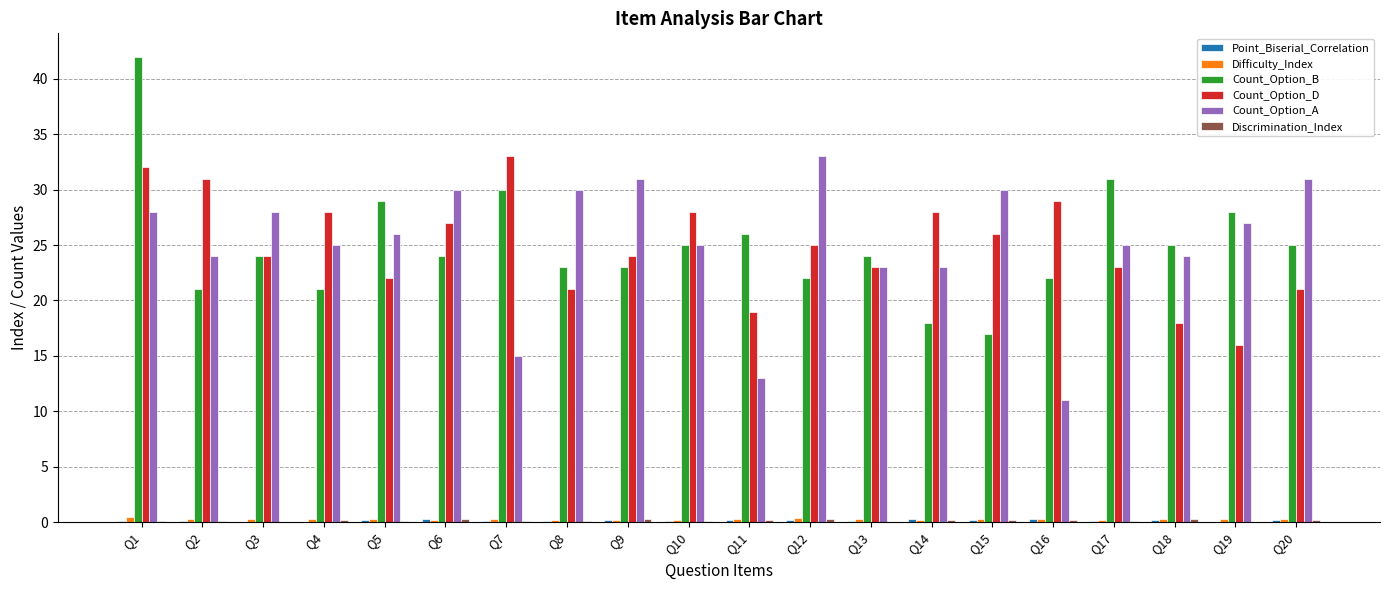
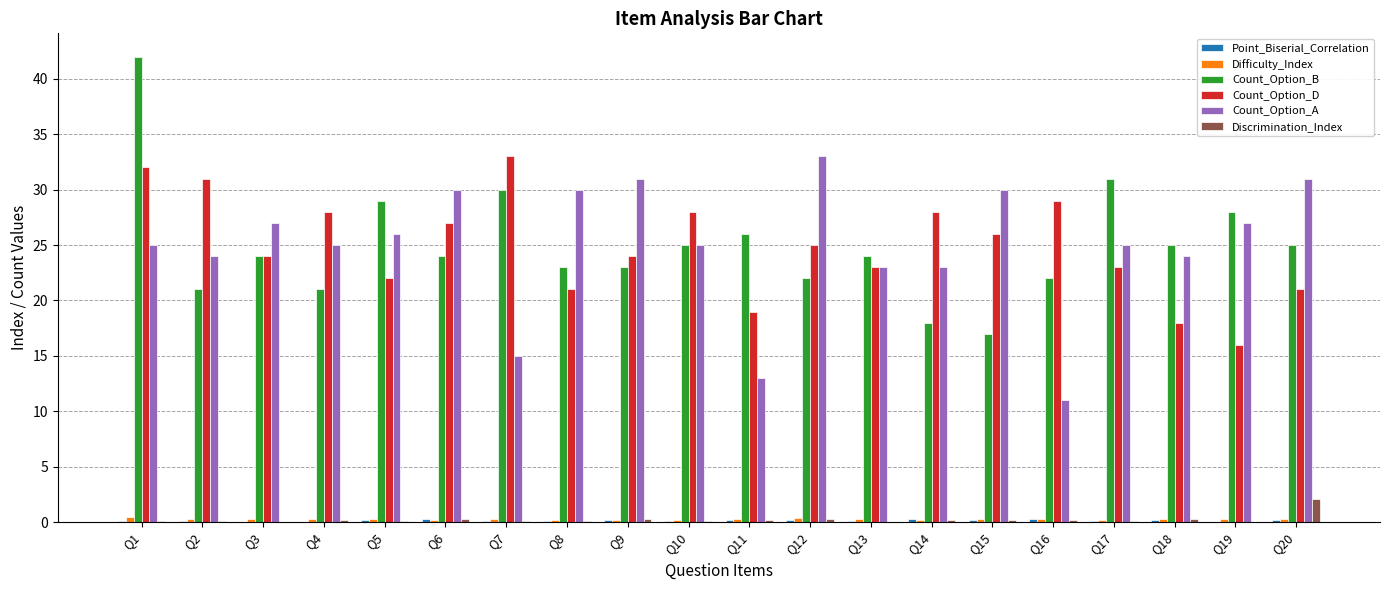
  {
    "Point_Biserial_Correlation": {
      "Q6": 0.2,
      "Q14": 0.2,
      "Q15": 0.2,
      "Q16": 0.3,
      "Q18": 0.2
    },
    "Difficulty_Index": {
      "Q1": 0.4,
      "Q2": 0.2,
      "Q3": 0.2,
      "Q4": 0.3,
      "Q5": 0.3,
      "Q7": 0.3,
      "Q11": 0.3,
      "Q12": 0.3,
      "Q13": 0.2,
      "Q15": 0.3,
      "Q16": 0.3,
      "Q17": 0.2,
      "Q18": 0.3,
      "Q19": 0.3,
      "Q20": 0.3
    },
    "Count_Option_B": {
      "Q1": 42.0,
      "Q2": 21.0,
      "Q3": 24.0,
      "Q4": 21.0,
      "Q5": 29.0,
      "Q6": 24.0,
      "Q7": 30.0,
      "Q8": 23.0,
      "Q9": 23.0,
      "Q10": 25.0,
      "Q11": 26.0,
      "Q12": 22.0,
      "Q13": 24.0,
      "Q14": 18.0,
      "Q15": 17.0,
      "Q16": 22.0,
      "Q17": 31.0,
      "Q18": 25.0,
      "Q19": 28.0,
      "Q20": 25.0
    },
    "Count_Option_D": {
      "Q1": 32.0,
      "Q2": 31.0,
      "Q3": 24.0,
      "Q4": 28.0,
      "Q5": 22.0,
      "Q6": 27.0,
      "Q7": 33.0,
      "Q8": 21.0,
      "Q9": 24.0,
      "Q10": 28.0,
      "Q11": 19.0,
      "Q12": 25.0,
      "Q13": 23.0,
      "Q14": 28.0,
      "Q15": 26.0,
      "Q16": 29.0,
      "Q17": 23.0,
      "Q18": 18.0,
      "Q19": 16.0,
      "Q20": 21.0
    },
    "Count_Option_A": {
-     "Q1": 28,
+     "Q1": 25,
      "Q2": 24,
-     "Q3": 28,
+     "Q3": 27,
      "Q4": 25,
      "Q5": 26,
      "Q6": 30,
      "Q7": 15,
      "Q8": 30,
      "Q9": 31,
      "Q10": 25,
      "Q11": 13,
      "Q12": 33,
      "Q13": 23,
      "Q14": 23,
      "Q15": 30,
      "Q16": 11,
      "Q17": 25,
      "Q18": 24,
      "Q19": 27,
      "Q20": 31
    },
    "Discrimination_Index": {
      "Q6": 0.3,
      "Q9": 0.3,
      "Q12": 0.3,
      "Q13": 0.0,
      "Q18": 0.3,
-     "Q20": 0.2
+     "Q20": 2.1
    }
  }
